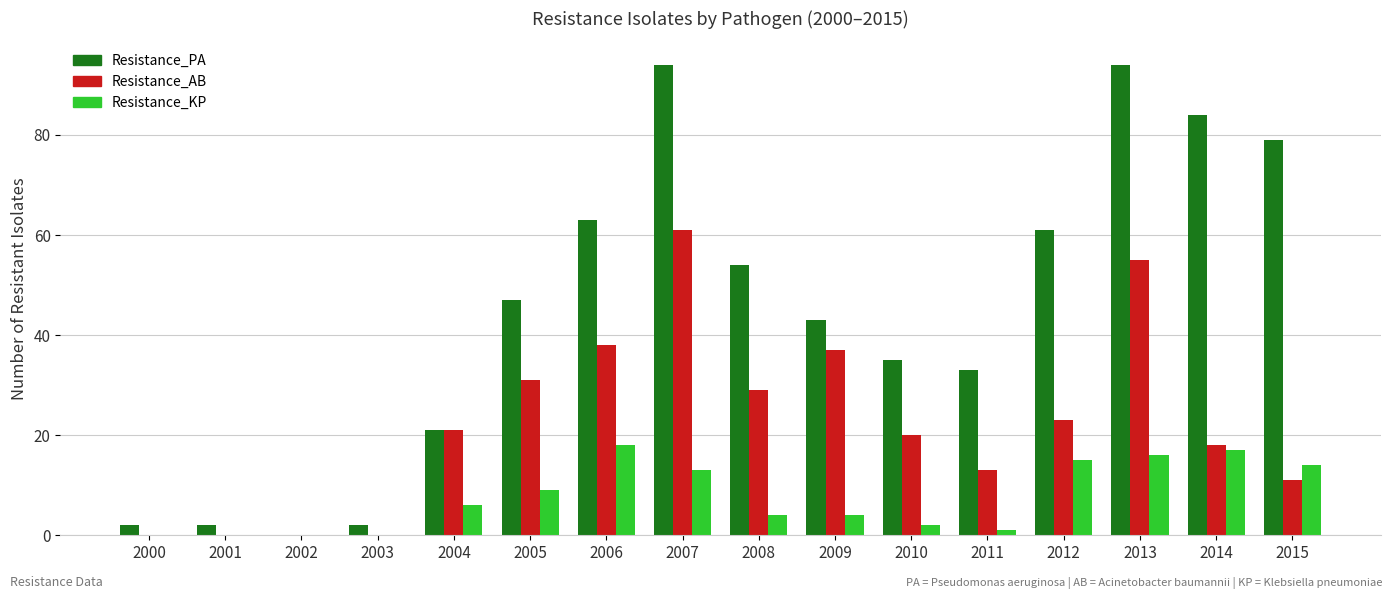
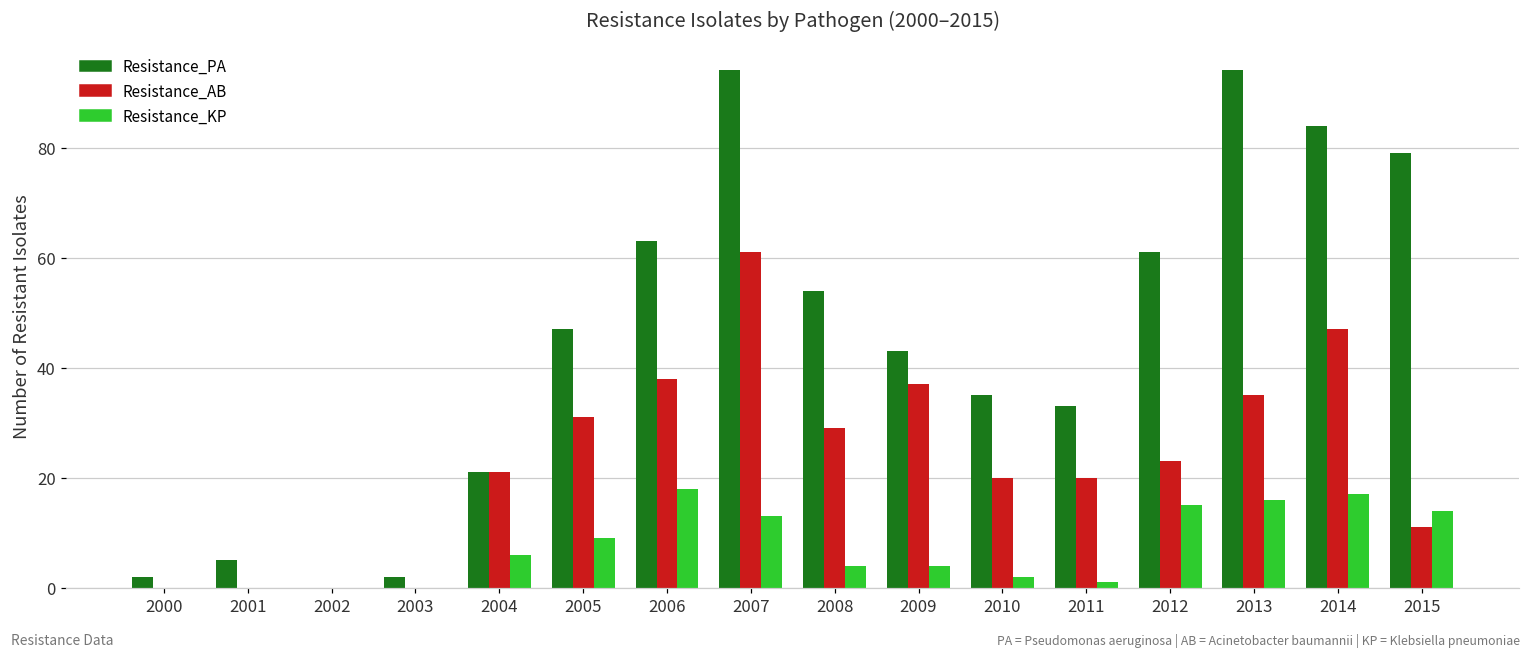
  {
    "Resistance_PA": {
      "2000": 2,
-     "2001": 2,
+     "2001": 5,
      "2002": 0,
      "2003": 2,
      "2004": 21,
      "2005": 47,
      "2006": 63,
      "2007": 94,
      "2008": 54,
      "2009": 43,
      "2010": 35,
      "2011": 33,
      "2012": 61,
      "2013": 94,
      "2014": 84,
      "2015": 79
    },
    "Resistance_AB": {
      "2000": 0,
      "2001": 0,
      "2002": 0,
      "2003": 0,
      "2004": 21,
      "2005": 31,
      "2006": 38,
      "2007": 61,
      "2008": 29,
      "2009": 37,
      "2010": 20,
-     "2011": 13,
+     "2011": 20,
      "2012": 23,
-     "2013": 55,
-     "2014": 18,
+     "2013": 35,
+     "2014": 47,
      "2015": 11
    },
    "Resistance_KP": {
      "2000": 0,
      "2001": 0,
      "2002": 0,
      "2003": 0,
      "2004": 6,
      "2005": 9,
      "2006": 18,
      "2007": 13,
      "2008": 4,
      "2009": 4,
      "2010": 2,
      "2011": 1,
      "2012": 15,
      "2013": 16,
      "2014": 17,
      "2015": 14
    }
  }
